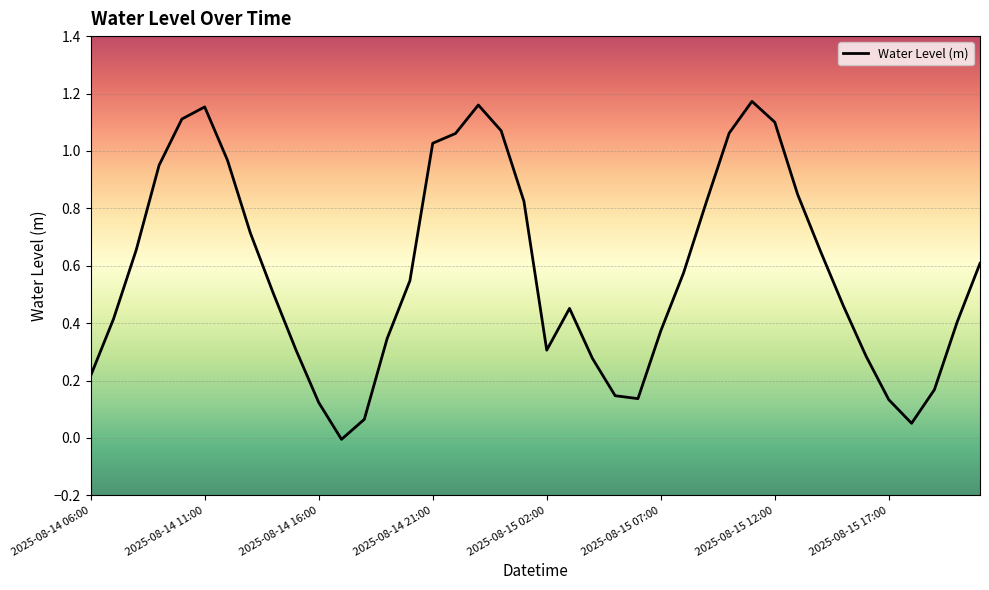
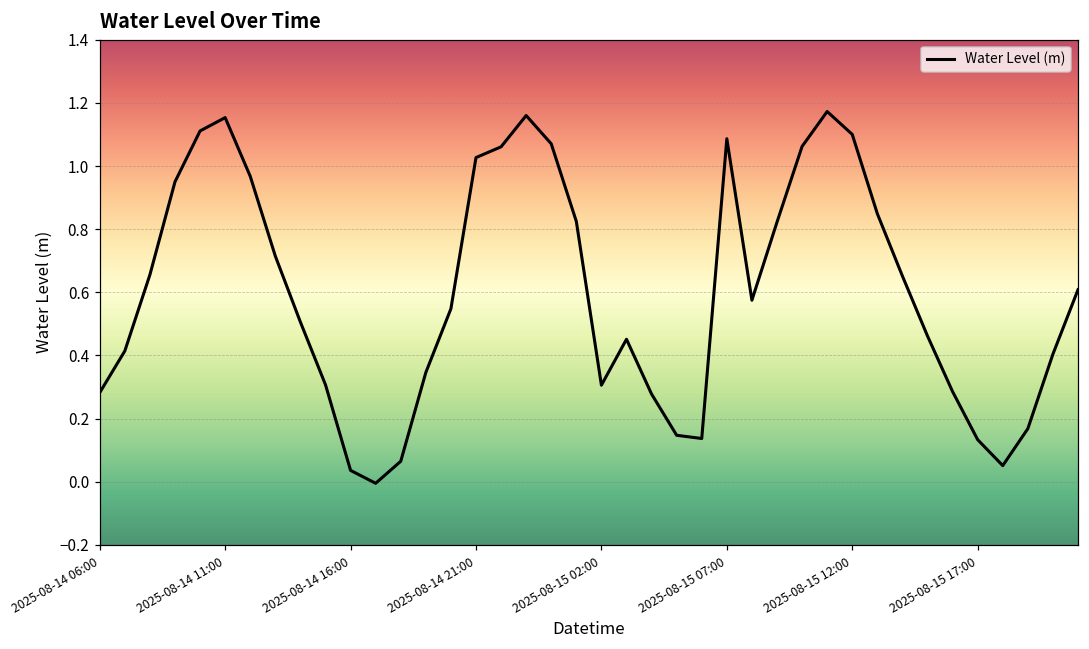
  {
-   "2025-08-14 06:00": 0.22,
+   "2025-08-14 06:00": 0.28,
    "2025-08-14 11:00": 1.15,
-   "2025-08-14 16:00": 0.12,
+   "2025-08-14 16:00": 0.04,
    "2025-08-14 21:00": 1.03,
    "2025-08-15 02:00": 0.31,
-   "2025-08-15 07:00": 0.37,
+   "2025-08-15 07:00": 1.09,
    "2025-08-15 12:00": 1.10,
    "2025-08-15 17:00": 0.13
  }
